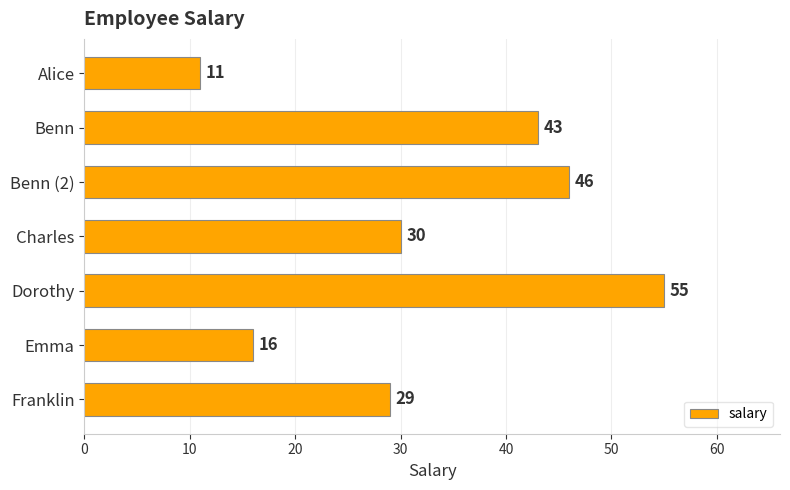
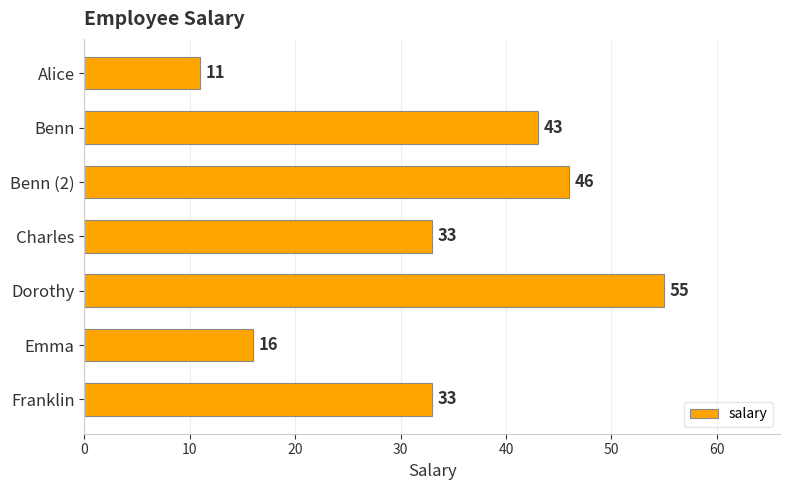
  {
    "Alice": 11,
    "Benn": 43,
    "Benn (2)": 46,
-   "Charles": 30,
+   "Charles": 33,
    "Dorothy": 55,
    "Emma": 16,
-   "Franklin": 29
+   "Franklin": 33
  }
